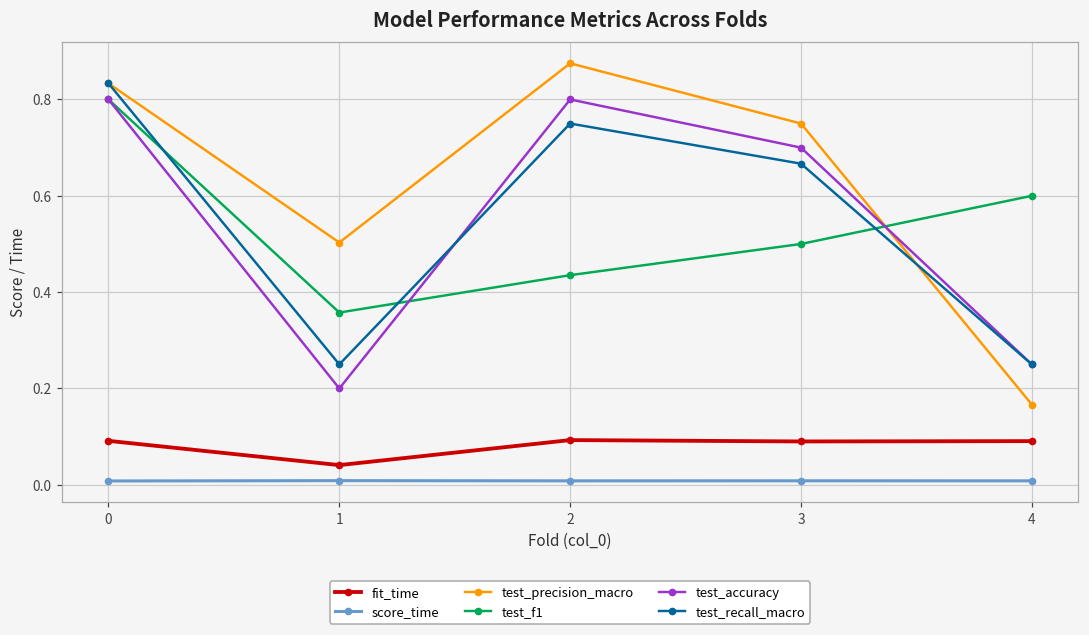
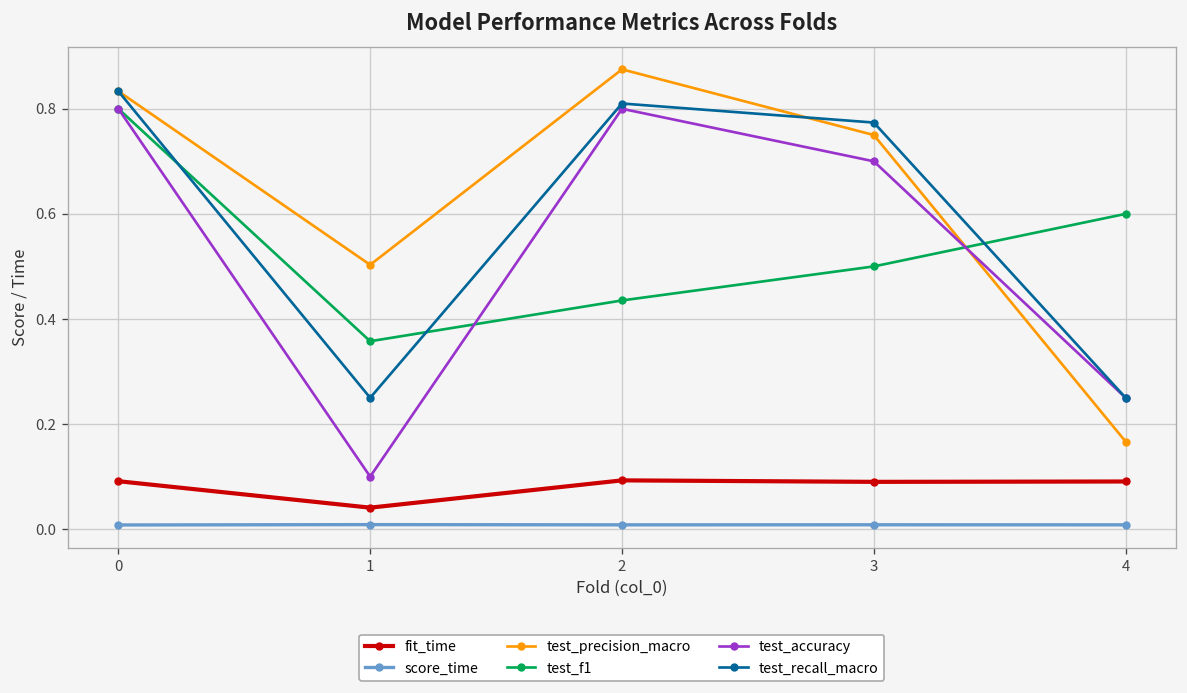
  {
    "fit_time": {
      "0": 0.09,
      "1": 0.04,
      "2": 0.09,
      "3": 0.09,
      "4": 0.09
    },
    "score_time": {
      "0": 0.01,
      "1": 0.01,
      "2": 0.01,
      "3": 0.01,
      "4": 0.01
    },
    "test_precision_macro": {
      "1": 0.50,
      "2": 0.88,
      "3": 0.75,
      "4": 0.17
    },
    "test_f1": {
      "1": 0.36,
      "2": 0.44,
      "3": 0.50,
      "4": 0.60
    },
    "test_accuracy": {
-     "1": 0.2,
+     "1": 0.1,
      "2": 0.8,
      "3": 0.7
    },
    "test_recall_macro": {
      "1": 0.25,
-     "2": 0.75,
-     "3": 0.67
+     "2": 0.81,
+     "3": 0.77
    }
  }
